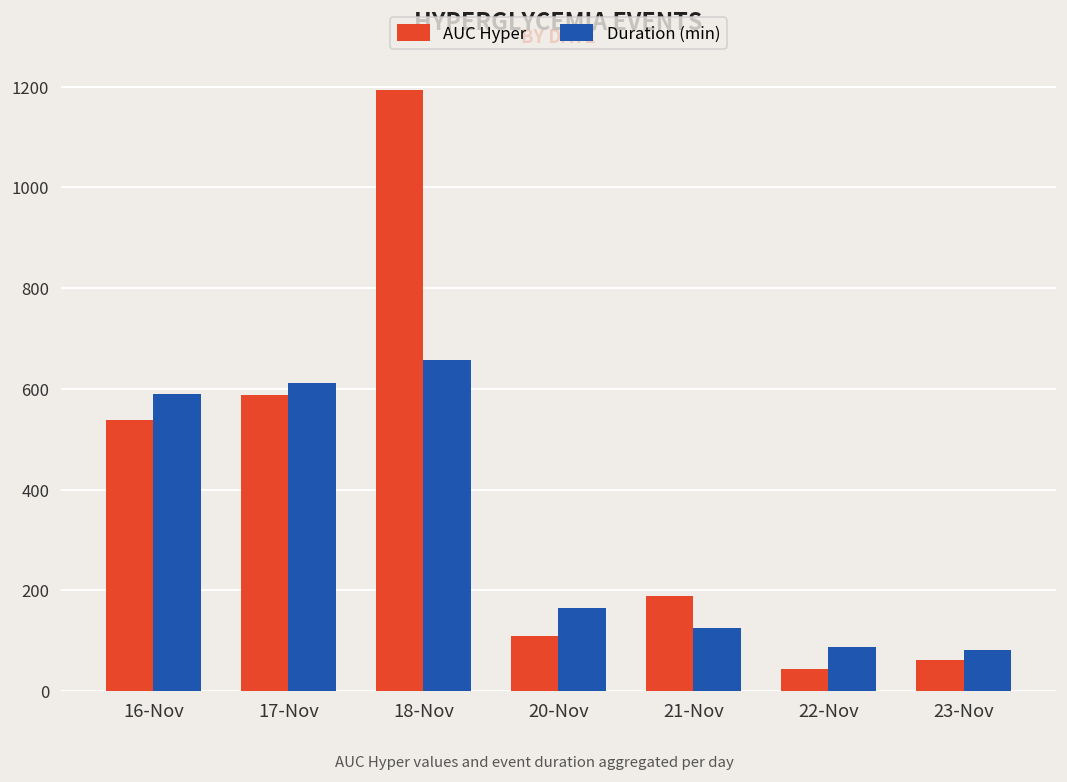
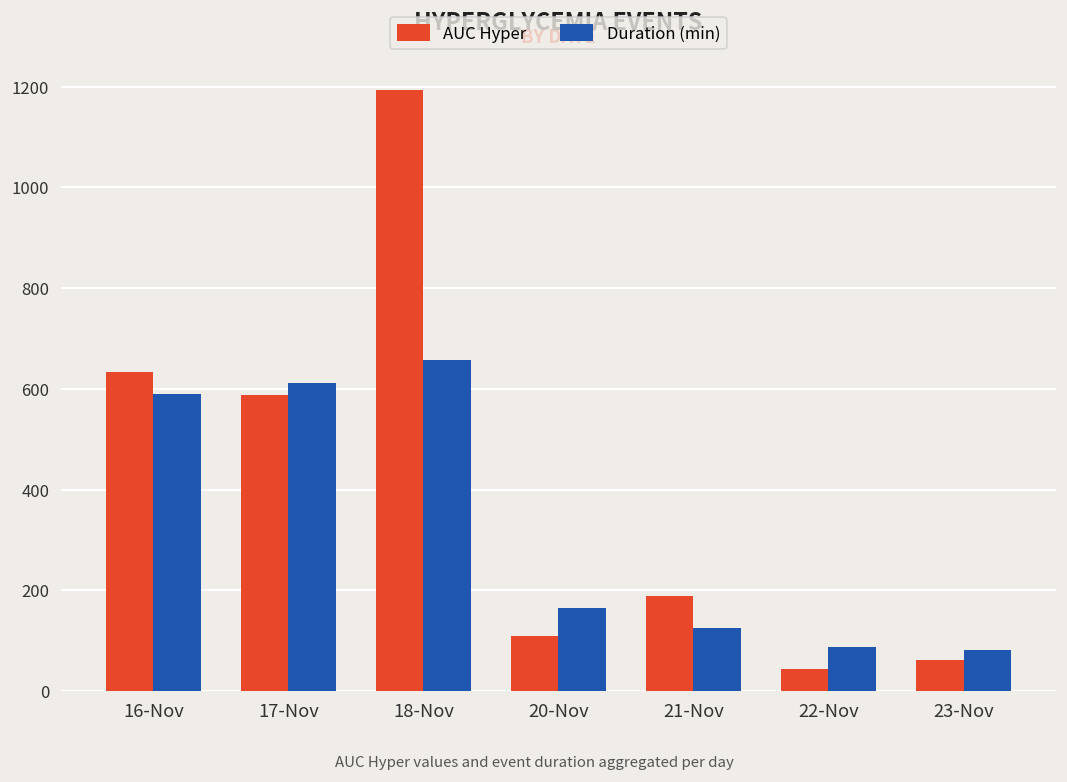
  {
    "AUC Hyper": {
-     "16-Nov": 540,
+     "16-Nov": 630,
      "17-Nov": 590,
      "18-Nov": 1190,
      "20-Nov": 110,
      "21-Nov": 190,
      "22-Nov": 40,
      "23-Nov": 60
    },
    "Duration (min)": {
      "16-Nov": 590,
      "17-Nov": 610,
      "18-Nov": 660,
      "20-Nov": 170,
      "21-Nov": 130,
      "22-Nov": 90,
      "23-Nov": 80
    }
  }
